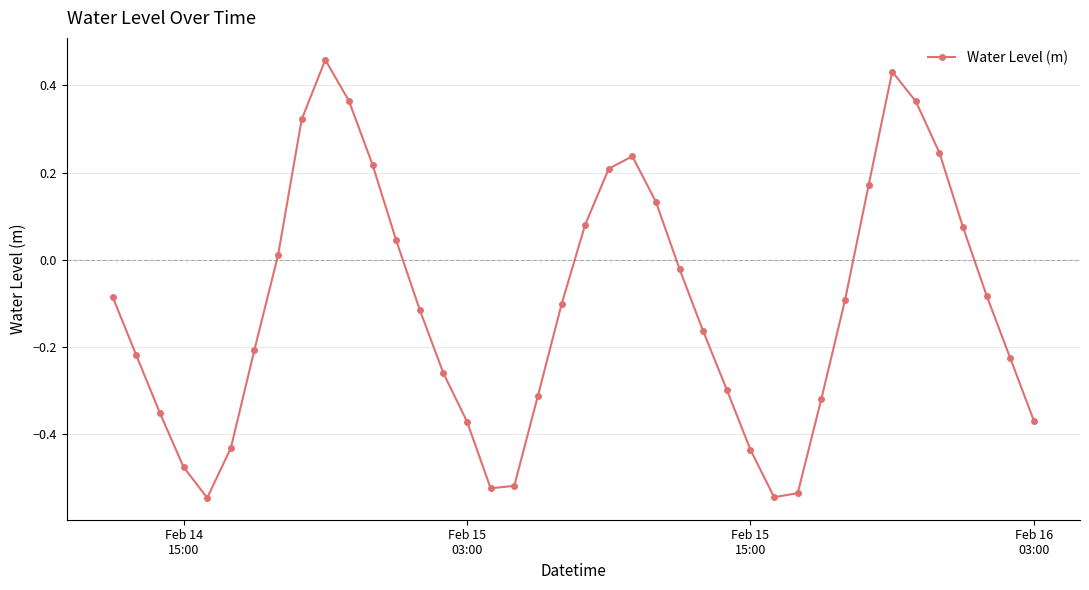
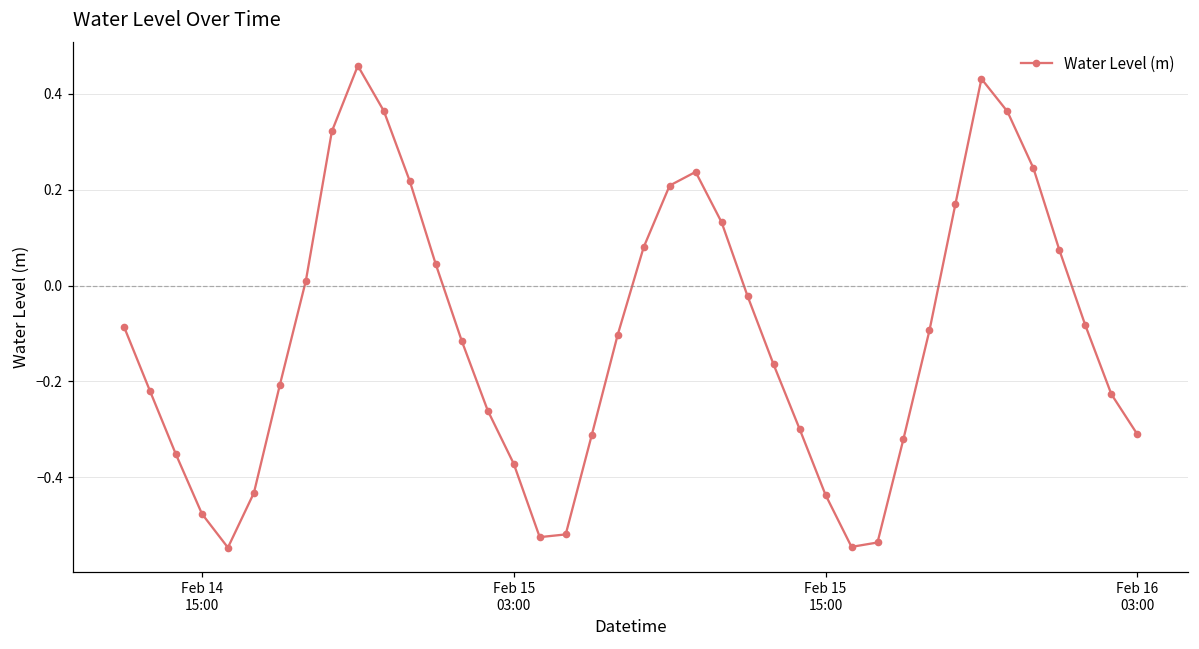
  {
    "Feb 14 15:00": -0.48,
    "Feb 15 03:00": -0.37,
    "Feb 15 15:00": -0.44,
-   "Feb 16 03:00": -0.37
+   "Feb 16 03:00": -0.31
  }
